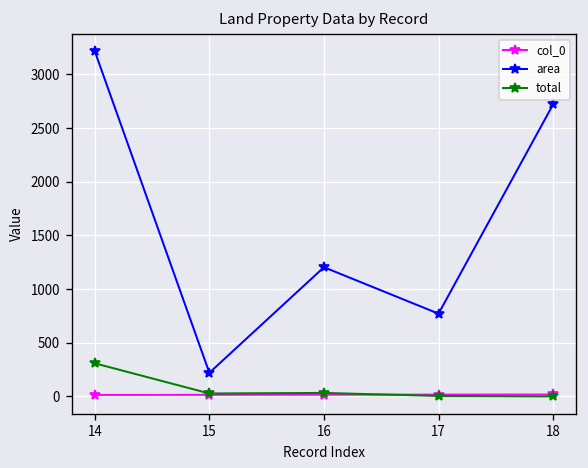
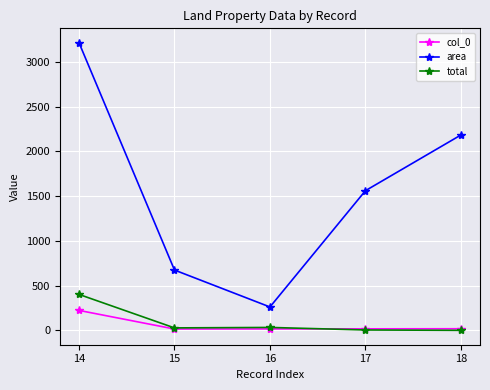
  {
    "col_0": {
-     "14": 0
+     "14": 200
    },
    "area": {
      "14": 3200,
-     "15": 200,
-     "16": 1200,
-     "17": 800,
-     "18": 2700
+     "15": 700,
+     "16": 300,
+     "17": 1600,
+     "18": 2200
    },
    "total": {
-     "14": 300
+     "14": 400
    }
  }
